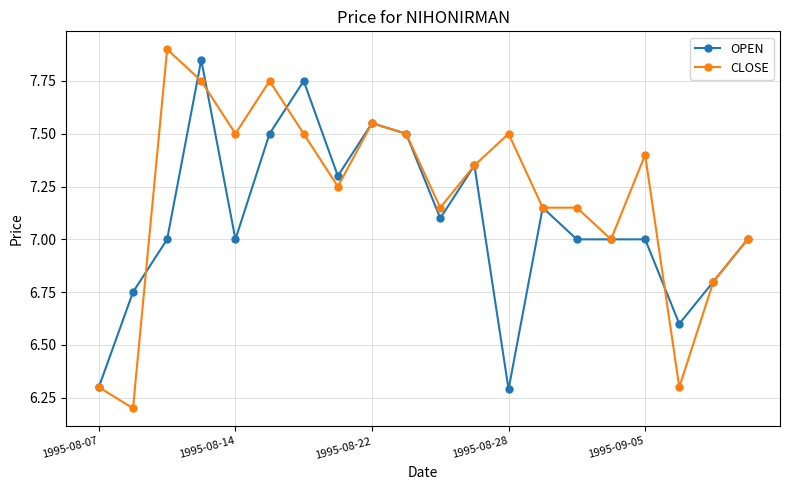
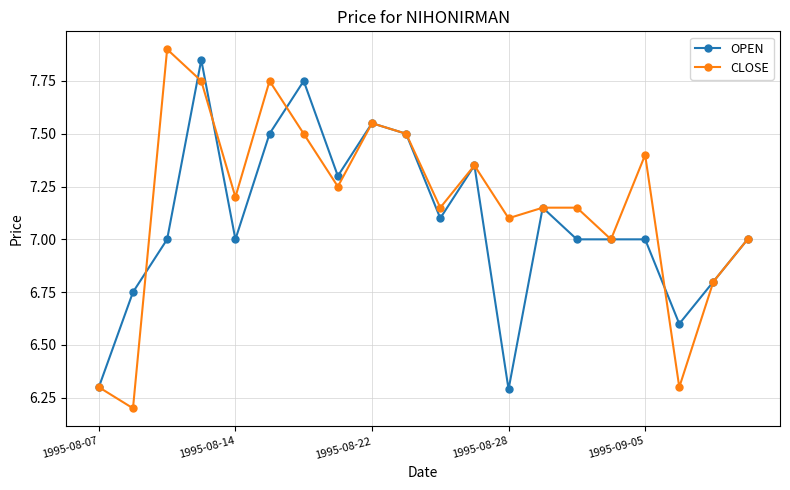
  {
    "OPEN": {
      "1995-08-14": 7.0,
      "1995-08-28": 6.3,
      "1995-09-05": 7.0
    },
    "CLOSE": {
-     "1995-08-14": 7.5,
-     "1995-08-28": 7.5,
+     "1995-08-14": 7.2,
+     "1995-08-28": 7.1,
      "1995-09-05": 7.4
    }
  }
